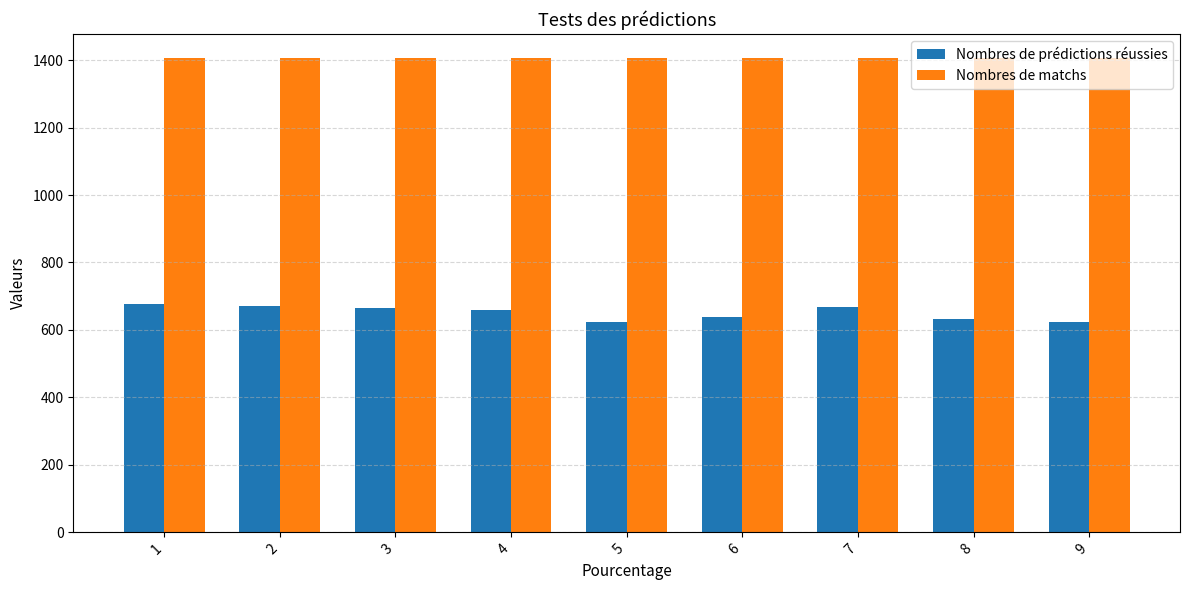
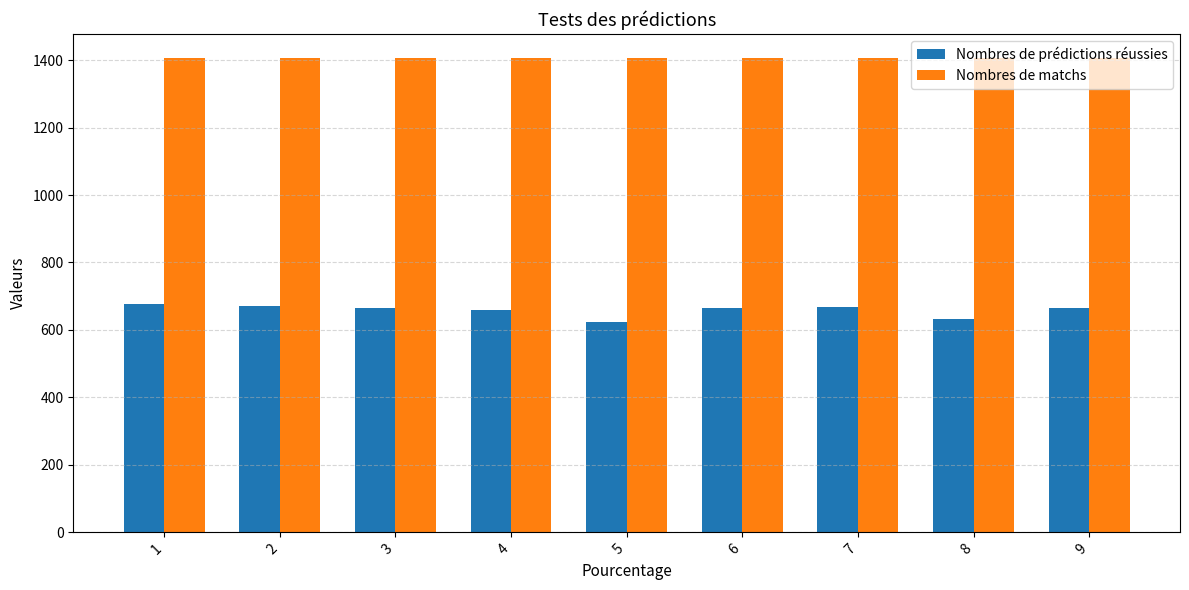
  {
    "Nombres de prédictions réussies": {
      "1": 680,
      "2": 670,
      "3": 670,
      "4": 660,
      "5": 630,
-     "6": 640,
+     "6": 670,
      "7": 670,
      "8": 630,
-     "9": 630
+     "9": 660
    },
    "Nombres de matchs": {
      "1": 1410,
      "2": 1410,
      "3": 1410,
      "4": 1410,
      "5": 1410,
      "6": 1410,
      "7": 1410
    }
  }
